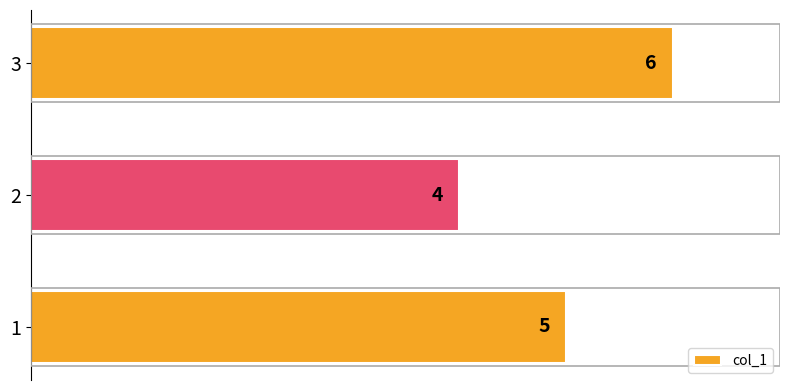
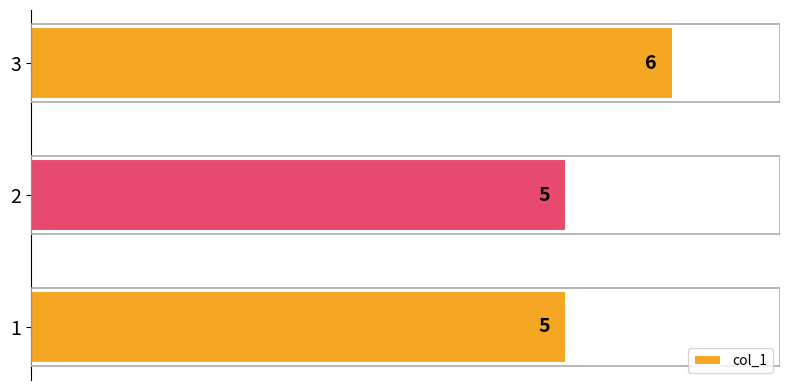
  {
    "3": 6,
-   "2": 4,
+   "2": 5,
    "1": 5
  }
